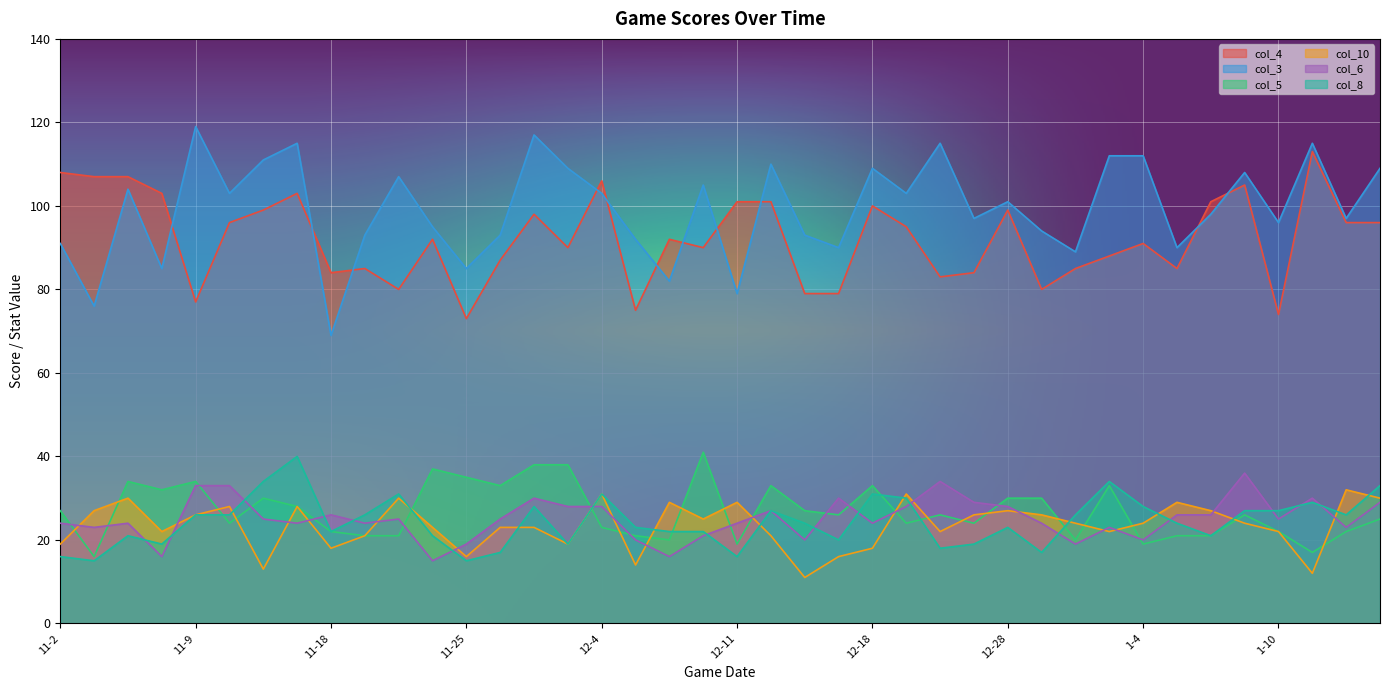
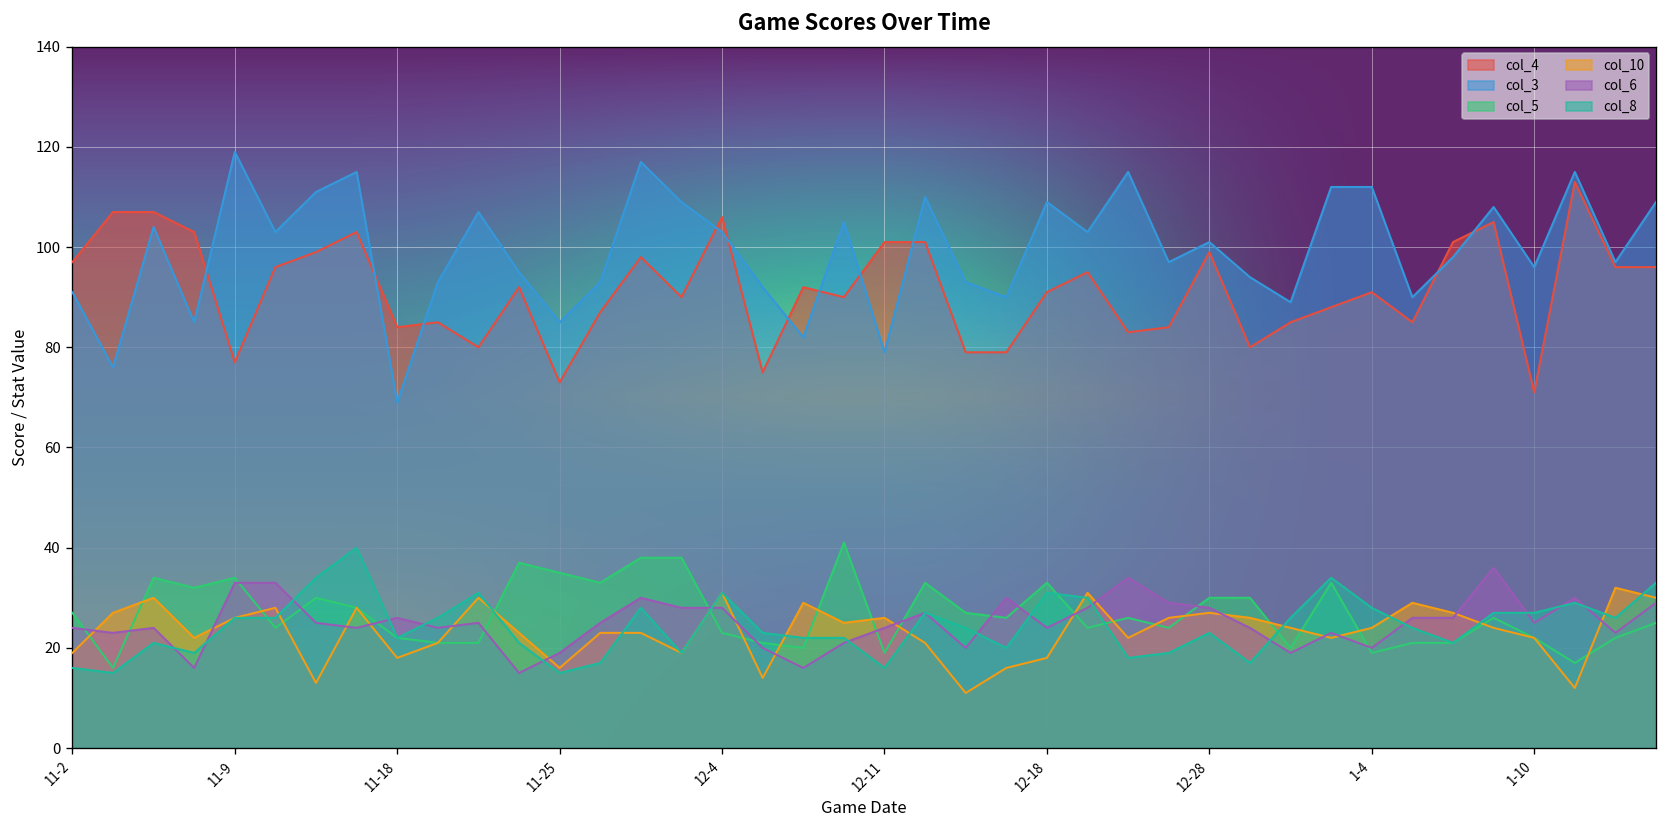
  {
    "col_4": {
-     "11-2": 108,
+     "11-2": 97,
      "11-9": 77,
      "11-18": 84,
      "11-25": 73,
      "12-4": 106,
      "12-11": 101,
-     "12-18": 100,
+     "12-18": 91,
      "12-28": 99,
      "1-4": 91,
-     "1-10": 74
+     "1-10": 71
    },
    "col_3": {
      "11-2": 91,
      "11-9": 119,
      "11-18": 69,
      "11-25": 85,
      "12-4": 103,
      "12-11": 79,
      "12-18": 109,
      "12-28": 101,
      "1-4": 112,
      "1-10": 96
    },
    "col_10": {
      "11-2": 19,
      "11-18": 18,
      "11-25": 16,
-     "12-11": 29,
+     "12-11": 26,
      "12-18": 18,
      "12-28": 27,
      "1-4": 24
    },
    "col_6": {
      "11-2": 24,
      "11-9": 33,
      "11-18": 26,
      "11-25": 19,
      "12-4": 28,
      "12-11": 24,
      "12-18": 24,
      "12-28": 28,
      "1-4": 20,
      "1-10": 25
    }
  }
